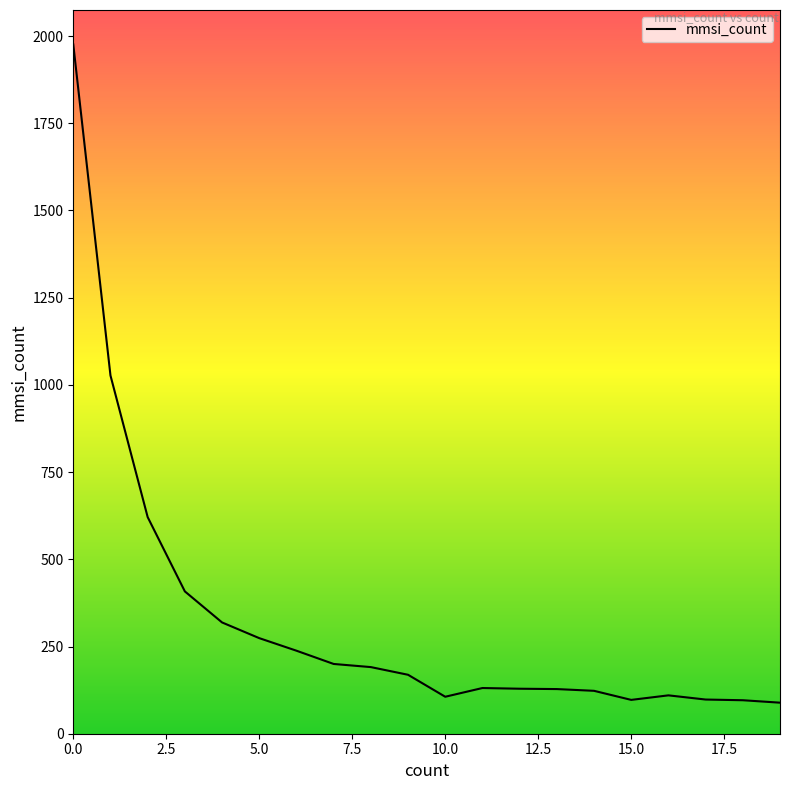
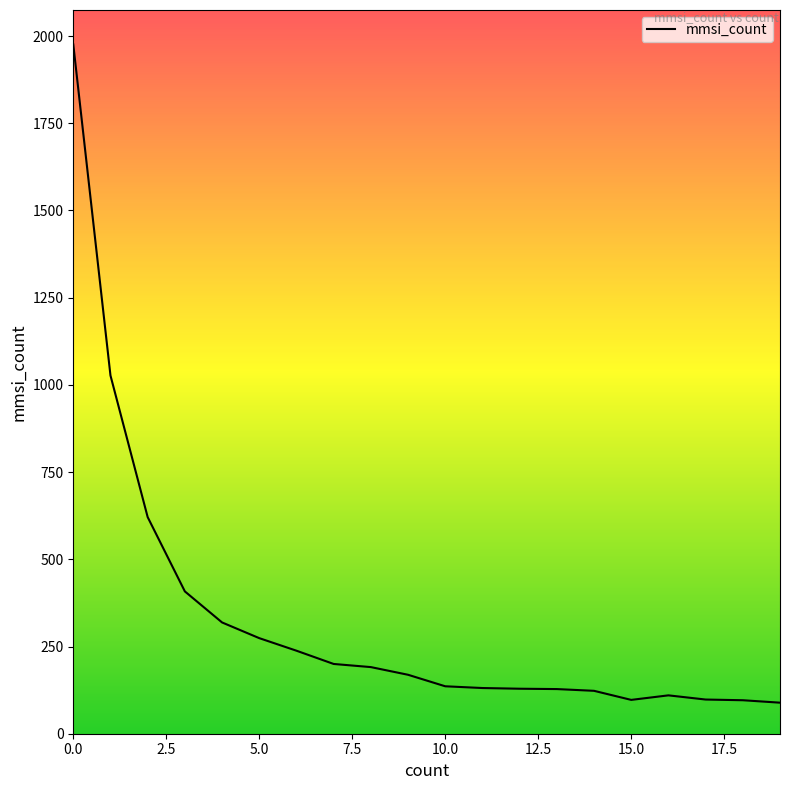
  {
    "0.0": 1980,
    "5.0": 270,
-   "10.0": 110,
+   "10.0": 140,
    "15.0": 100
  }
